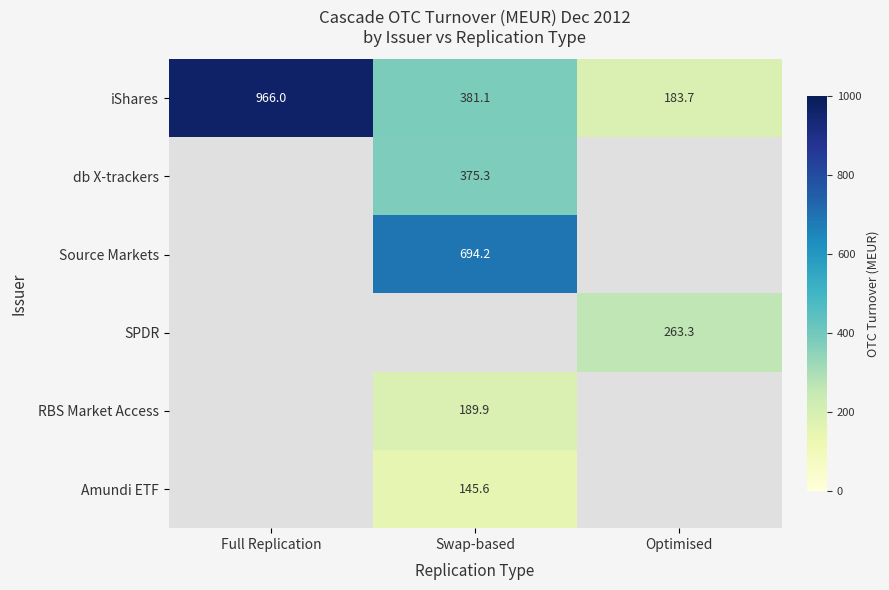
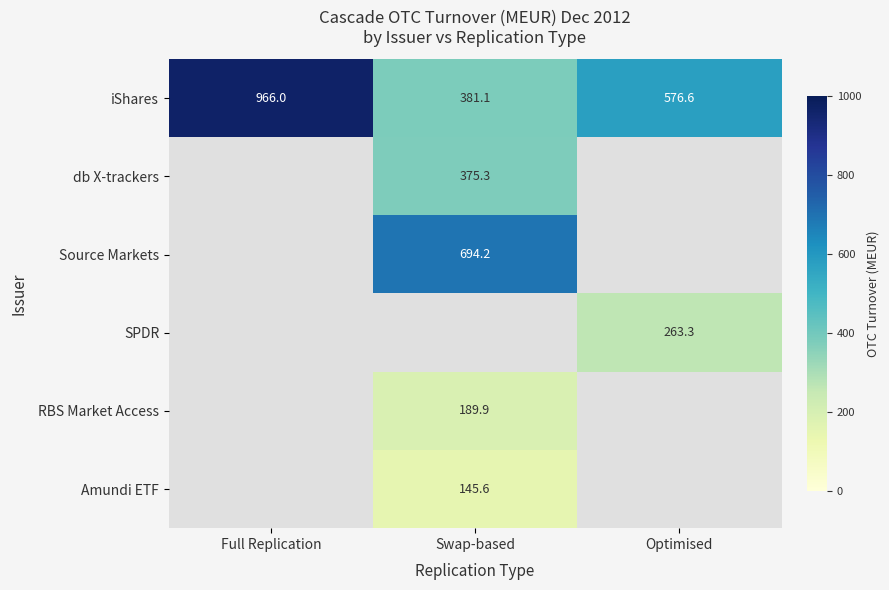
  {
    "iShares": {
      "Full Replication": 966.0,
      "Swap-based": 381.1,
-     "Optimised": 183.7
+     "Optimised": 576.6
    },
    "db X-trackers": {
      "Swap-based": 375.3
    },
    "Source Markets": {
      "Swap-based": 694.2
    },
    "SPDR": {
      "Optimised": 263.3
    },
    "RBS Market Access": {
      "Swap-based": 189.9
    },
    "Amundi ETF": {
      "Swap-based": 145.6
    }
  }
